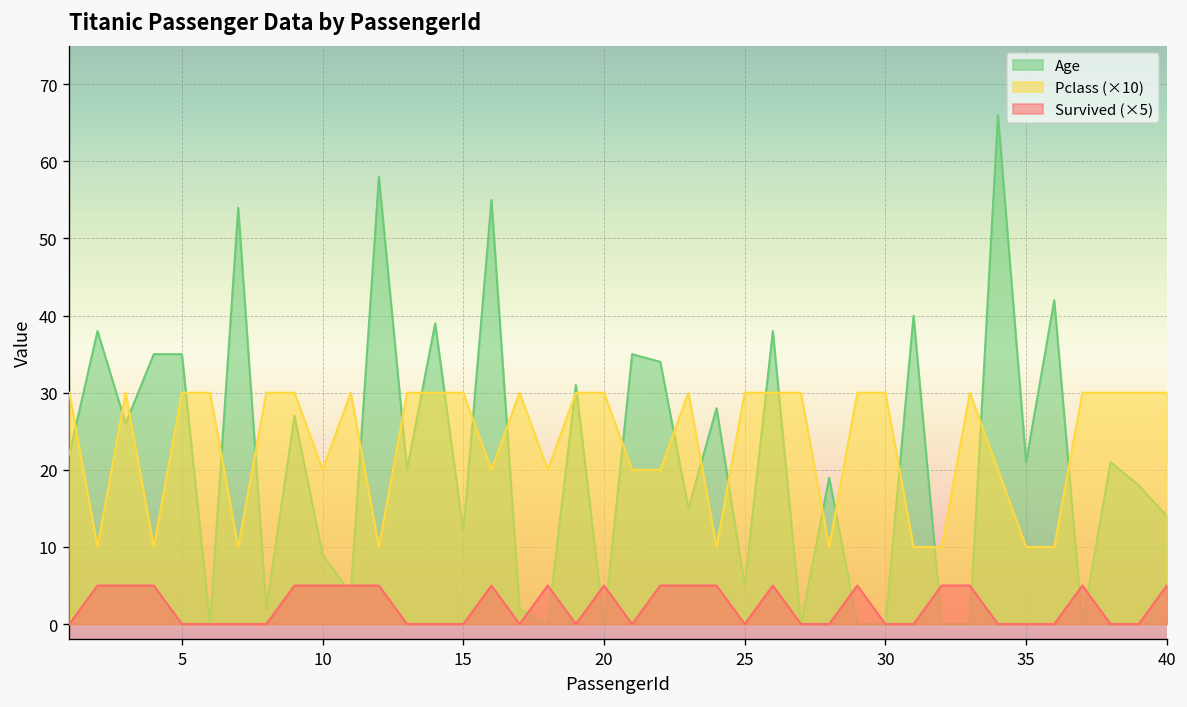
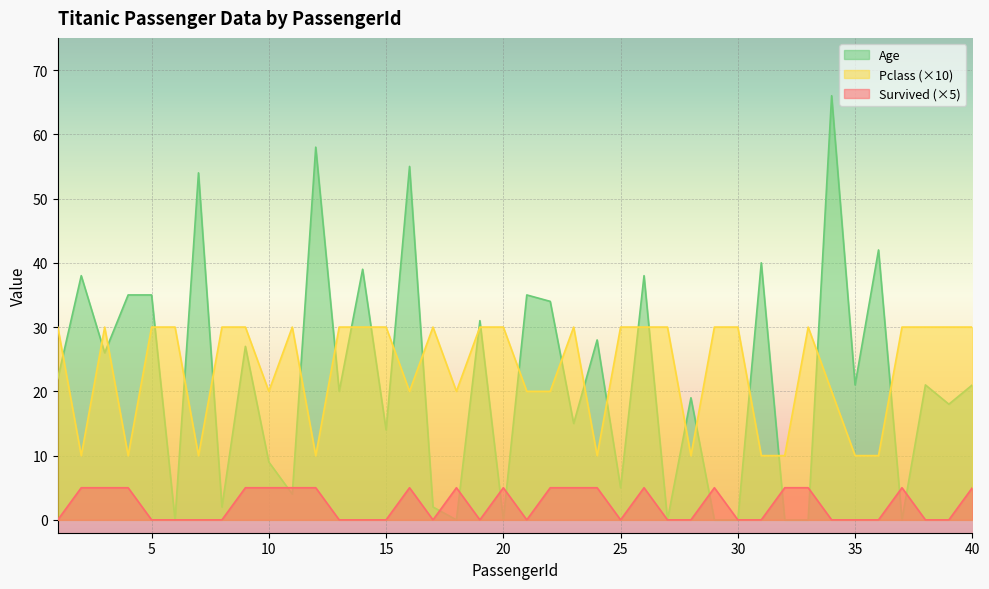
  {
    "Age": {
      "5": 35,
      "10": 9,
-     "15": 12,
+     "15": 14,
      "20": 0,
      "25": 5,
      "35": 21,
-     "40": 14
+     "40": 21
    },
    "Pclass (×10)": {
      "5": 30,
      "10": 20,
      "15": 30,
      "20": 30,
      "25": 30,
      "30": 30,
      "35": 10,
      "40": 30
    },
    "Survived (×5)": {
      "5": 0,
      "10": 5,
      "15": 0,
      "20": 5,
      "25": 0,
      "35": 0,
      "40": 5
    }
  }
